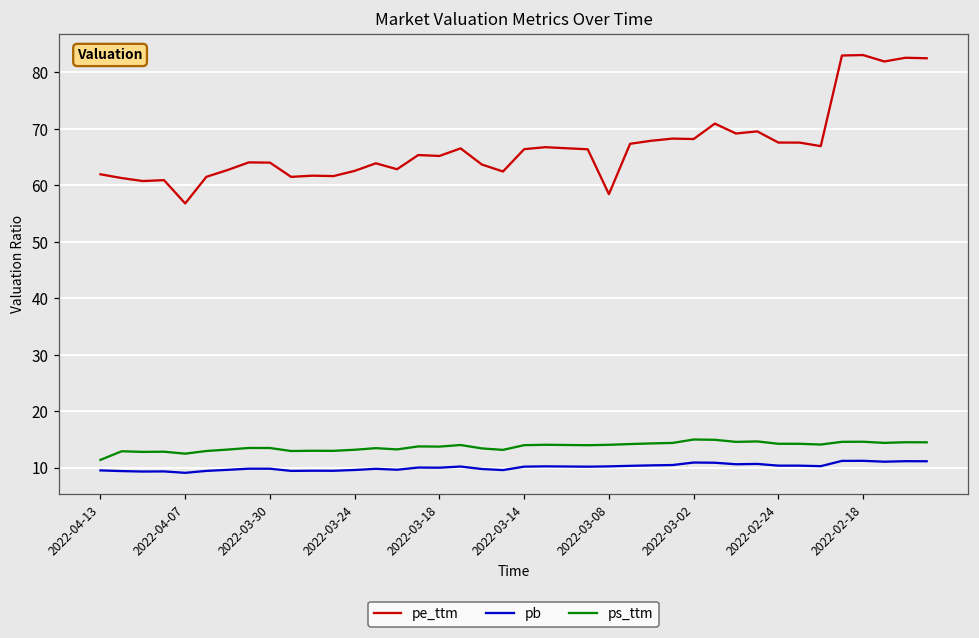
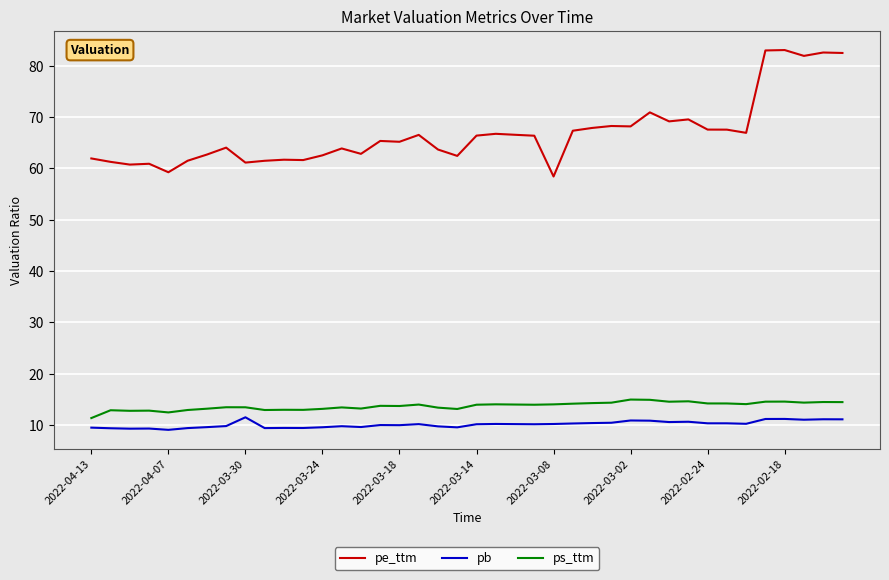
  {
    "pe_ttm": {
      "2022-04-13": 62,
-     "2022-04-07": 57,
-     "2022-03-30": 64,
+     "2022-04-07": 59,
+     "2022-03-30": 61,
      "2022-03-24": 63,
      "2022-03-18": 65,
      "2022-03-14": 66,
      "2022-03-08": 58,
      "2022-03-02": 68,
      "2022-02-24": 68,
      "2022-02-18": 83
    },
    "pb": {
      "2022-04-13": 10,
      "2022-04-07": 9,
-     "2022-03-30": 10,
+     "2022-03-30": 12,
      "2022-03-24": 10,
      "2022-03-18": 10,
      "2022-03-14": 10,
      "2022-03-08": 10,
      "2022-03-02": 11,
      "2022-02-24": 10,
      "2022-02-18": 11
    },
    "ps_ttm": {
      "2022-04-13": 11,
      "2022-04-07": 12,
      "2022-03-30": 13,
      "2022-03-24": 13,
      "2022-03-18": 14,
      "2022-03-14": 14,
      "2022-03-08": 14,
      "2022-03-02": 15,
      "2022-02-24": 14,
      "2022-02-18": 15
    }
  }
